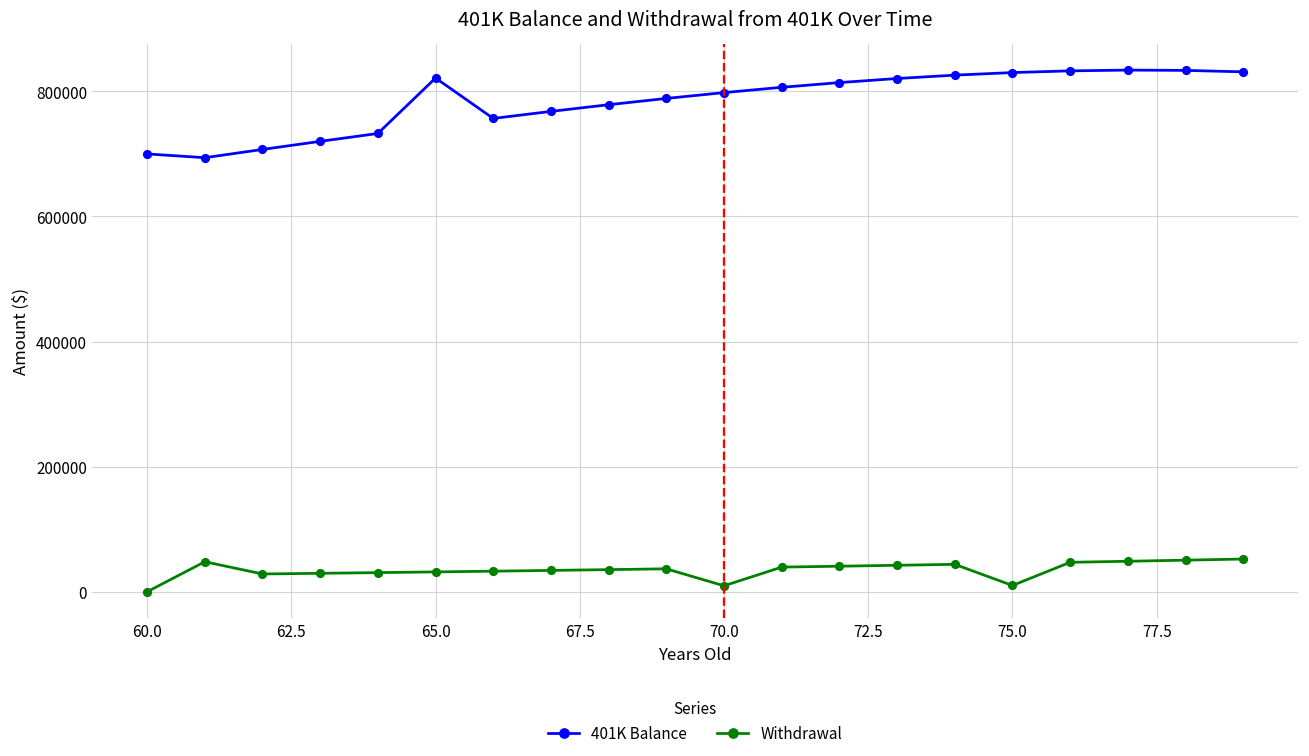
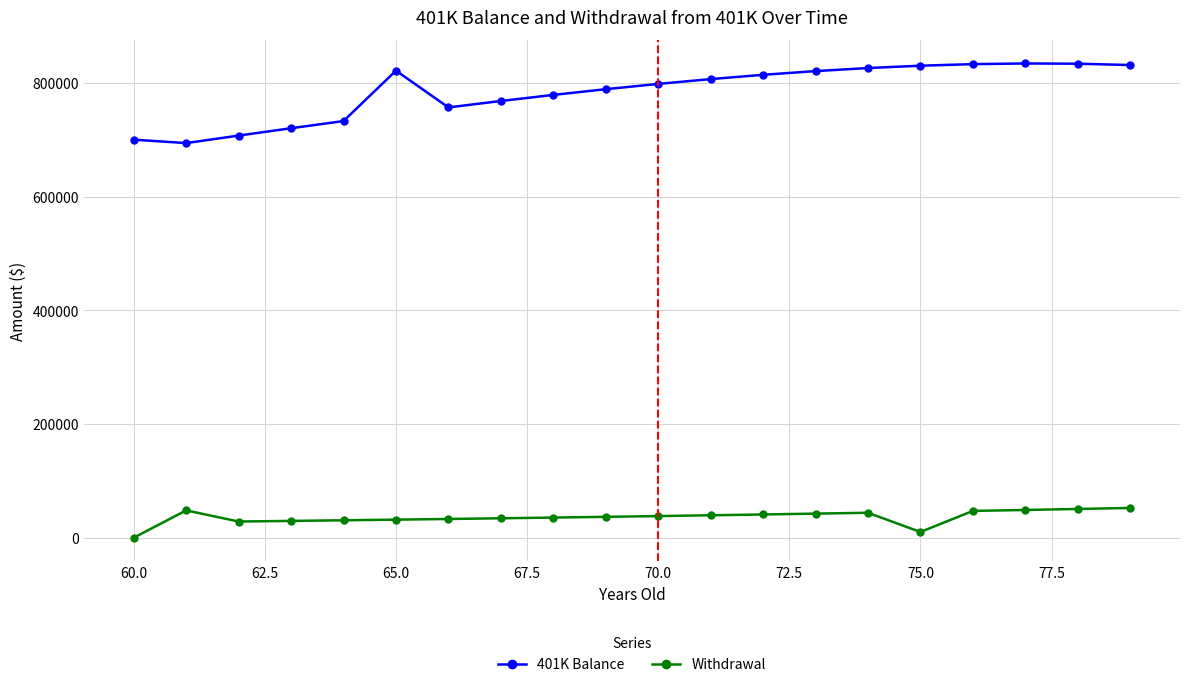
  {
    "401K Balance": {
      "60.0": 700000,
      "65.0": 820000,
      "70.0": 800000,
      "75.0": 830000
    },
    "Withdrawal": {
      "60.0": 0,
      "65.0": 30000,
-     "70.0": 10000,
+     "70.0": 40000,
      "75.0": 10000
    }
  }
